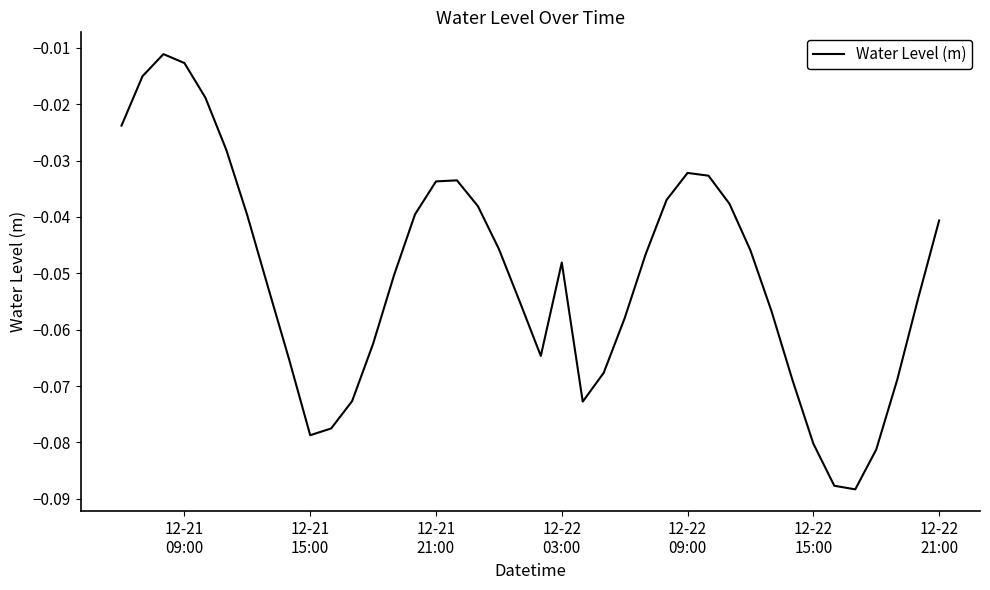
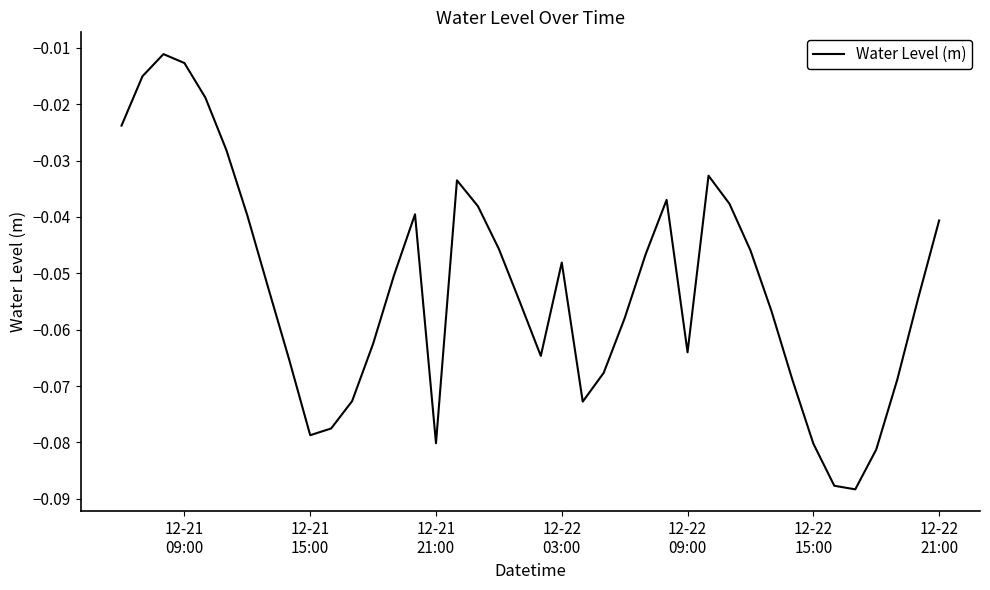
  {
    "12-21 09:00": -0.013,
    "12-21 15:00": -0.079,
-   "12-21 21:00": -0.034,
+   "12-21 21:00": -0.080,
    "12-22 03:00": -0.048,
-   "12-22 09:00": -0.032,
+   "12-22 09:00": -0.064,
    "12-22 15:00": -0.080,
    "12-22 21:00": -0.041
  }
